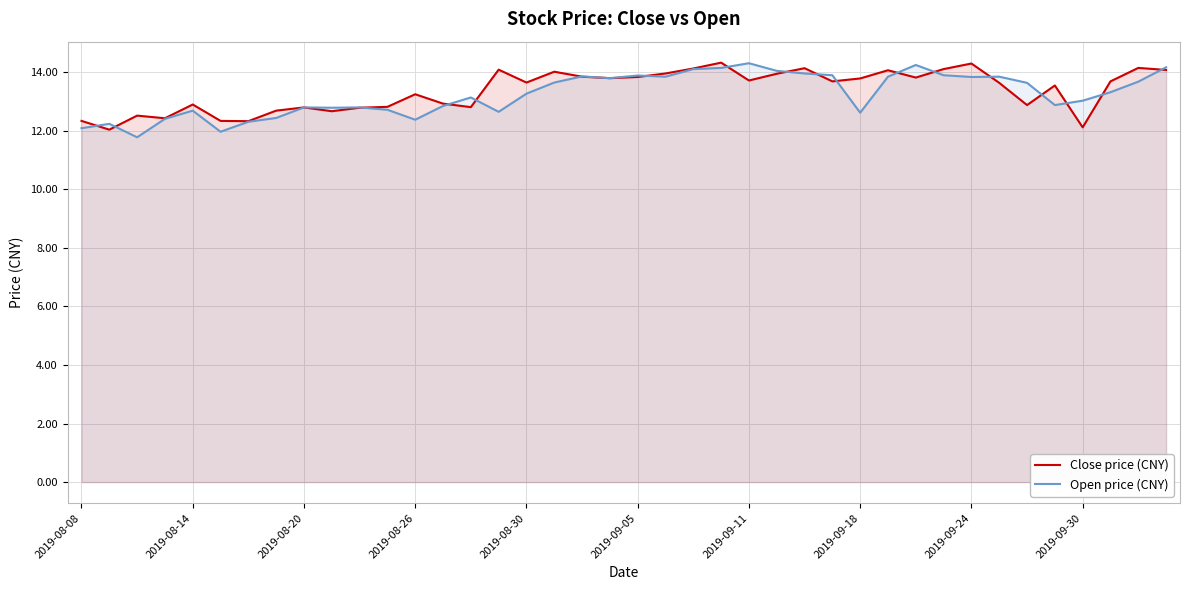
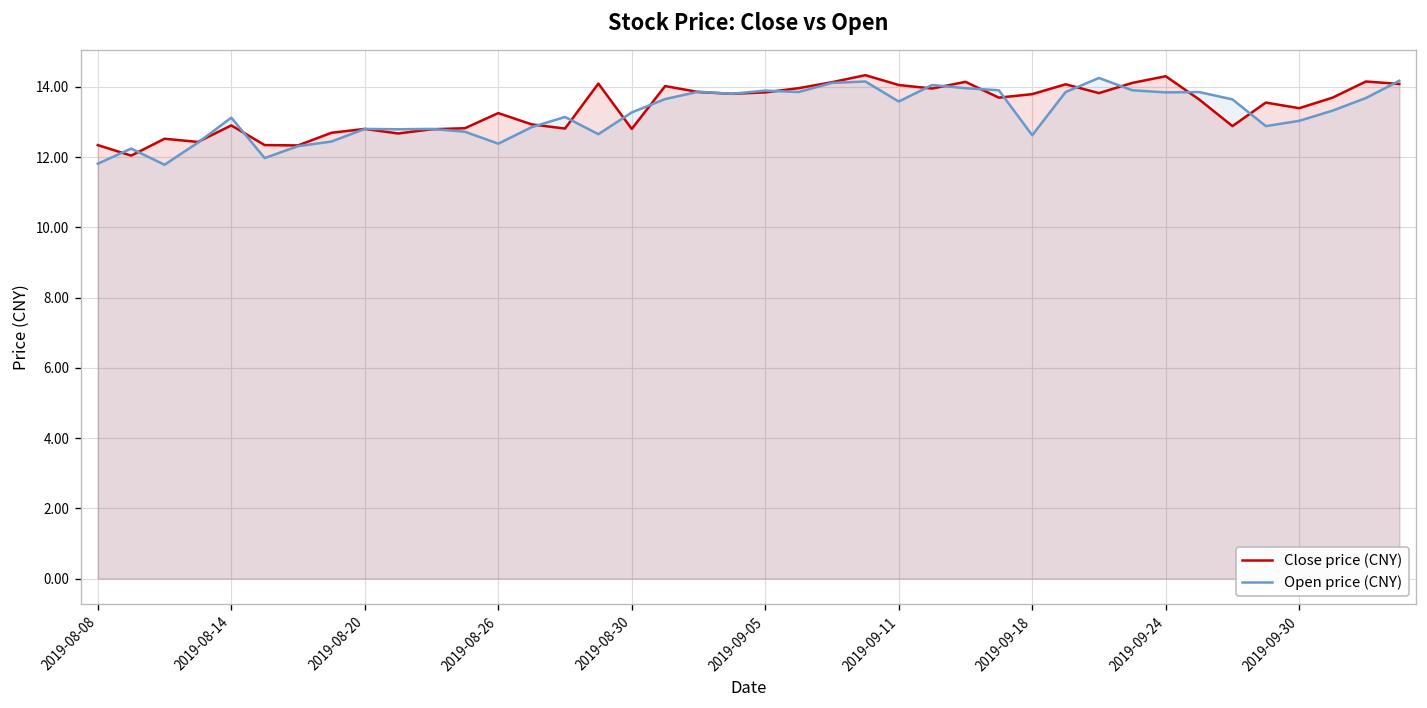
  {
    "Close price (CNY)": {
      "2019-08-08": 12.3,
      "2019-08-14": 12.9,
      "2019-08-26": 13.3,
-     "2019-08-30": 13.7,
-     "2019-09-11": 13.7,
+     "2019-08-30": 12.8,
+     "2019-09-11": 14.1,
      "2019-09-18": 13.8,
      "2019-09-24": 14.3,
-     "2019-09-30": 12.1
+     "2019-09-30": 13.4
    },
    "Open price (CNY)": {
-     "2019-08-08": 12.1,
-     "2019-08-14": 12.7,
+     "2019-08-08": 11.8,
+     "2019-08-14": 13.1,
      "2019-08-26": 12.4,
      "2019-08-30": 13.3,
-     "2019-09-11": 14.3,
+     "2019-09-11": 13.6,
      "2019-09-18": 12.6,
      "2019-09-24": 13.8,
      "2019-09-30": 13.0
    }
  }
